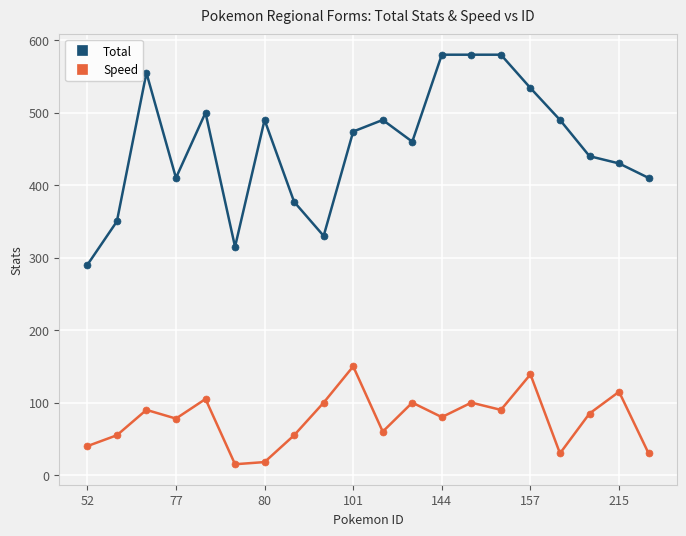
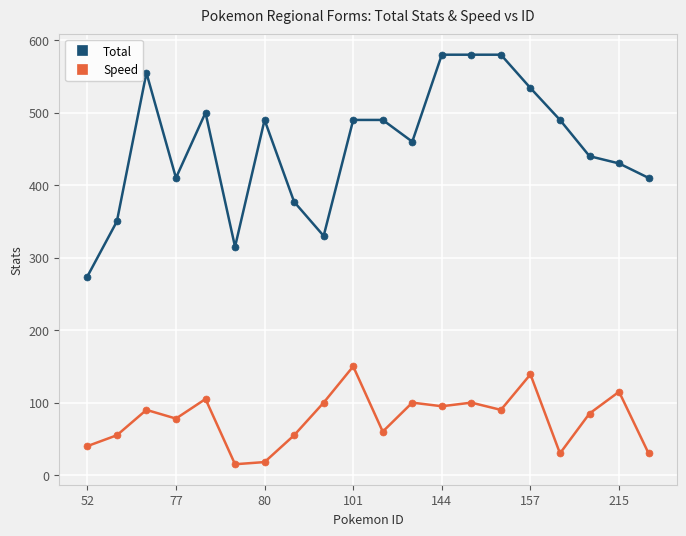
  {
    "Total": {
-     "52": 290,
+     "52": 270,
      "77": 410,
      "80": 490,
-     "101": 470,
+     "101": 490,
      "144": 580,
      "157": 530,
      "215": 430
    },
    "Speed": {
      "52": 40,
      "77": 80,
      "80": 20,
      "101": 150,
-     "144": 80,
+     "144": 100,
      "157": 140,
      "215": 120
    }
  }
